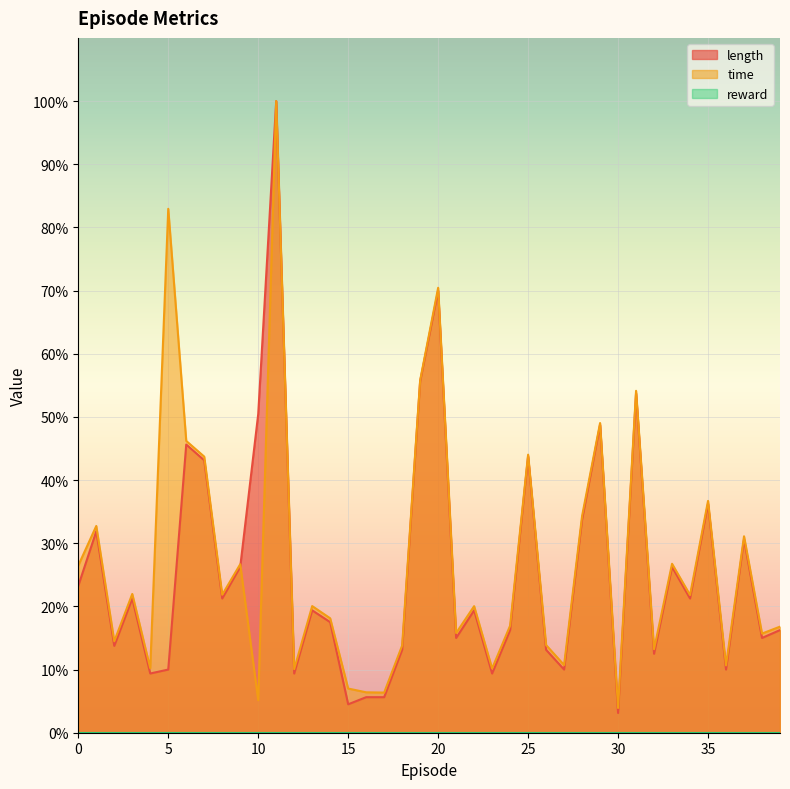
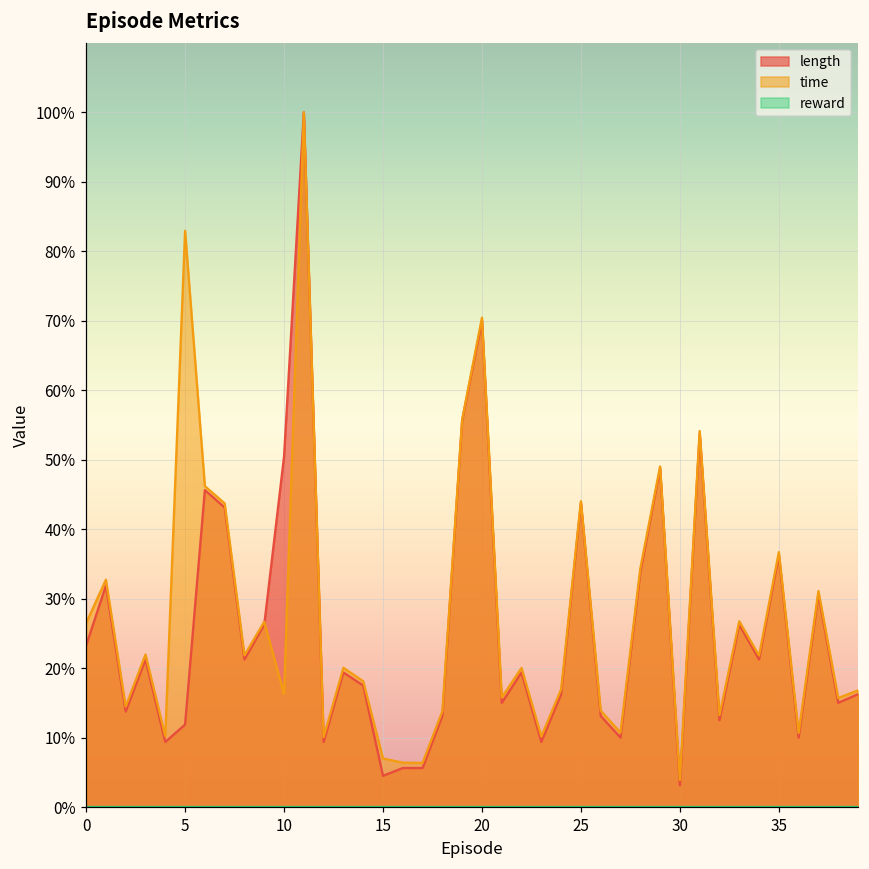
  {
    "length": {
      "0": "23%",
-     "5": "10%",
+     "5": "12%",
      "10": "50%",
      "15": "5%",
      "20": "70%",
      "30": "3%",
      "35": "36%"
    },
    "time": {
      "0": "26%",
      "5": "83%",
-     "10": "5%",
+     "10": "16%",
      "15": "7%",
      "20": "70%",
      "30": "4%",
      "35": "37%"
    },
    "reward": {
      "0": "0%",
      "5": "0%",
      "10": "0%",
      "15": "0%",
      "20": "0%",
      "25": "0%",
      "30": "0%",
      "35": "0%"
    }
  }
